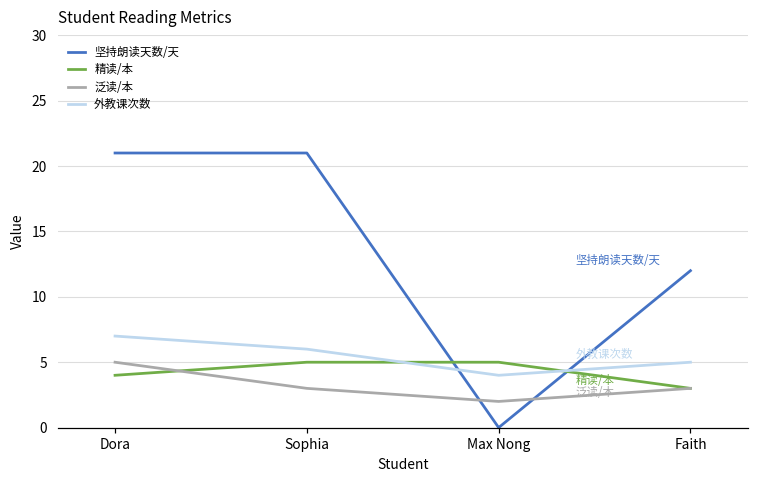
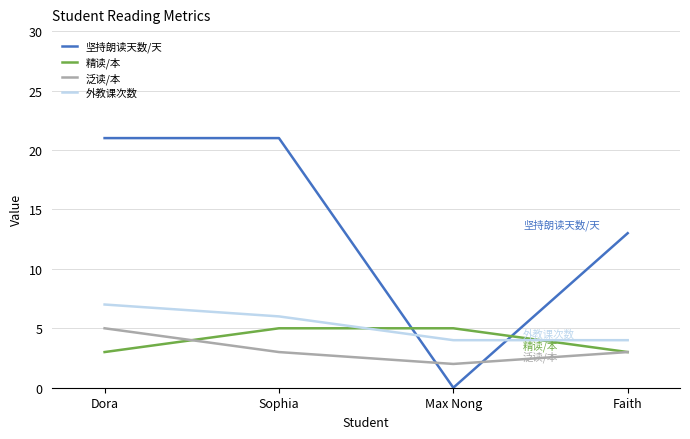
  {
    "坚持朗读天数/天": {
      "Dora": 21,
      "Sophia": 21,
      "Max Nong": 0,
-     "Faith": 12
+     "Faith": 13
    },
    "精读/本": {
-     "Dora": 4,
+     "Dora": 3,
      "Sophia": 5,
      "Max Nong": 5
    },
    "泛读/本": {
      "Dora": 5,
      "Sophia": 3,
      "Max Nong": 2
    },
    "外教课次数": {
      "Dora": 7,
      "Sophia": 6,
      "Max Nong": 4,
-     "Faith": 5
+     "Faith": 4
    }
  }
